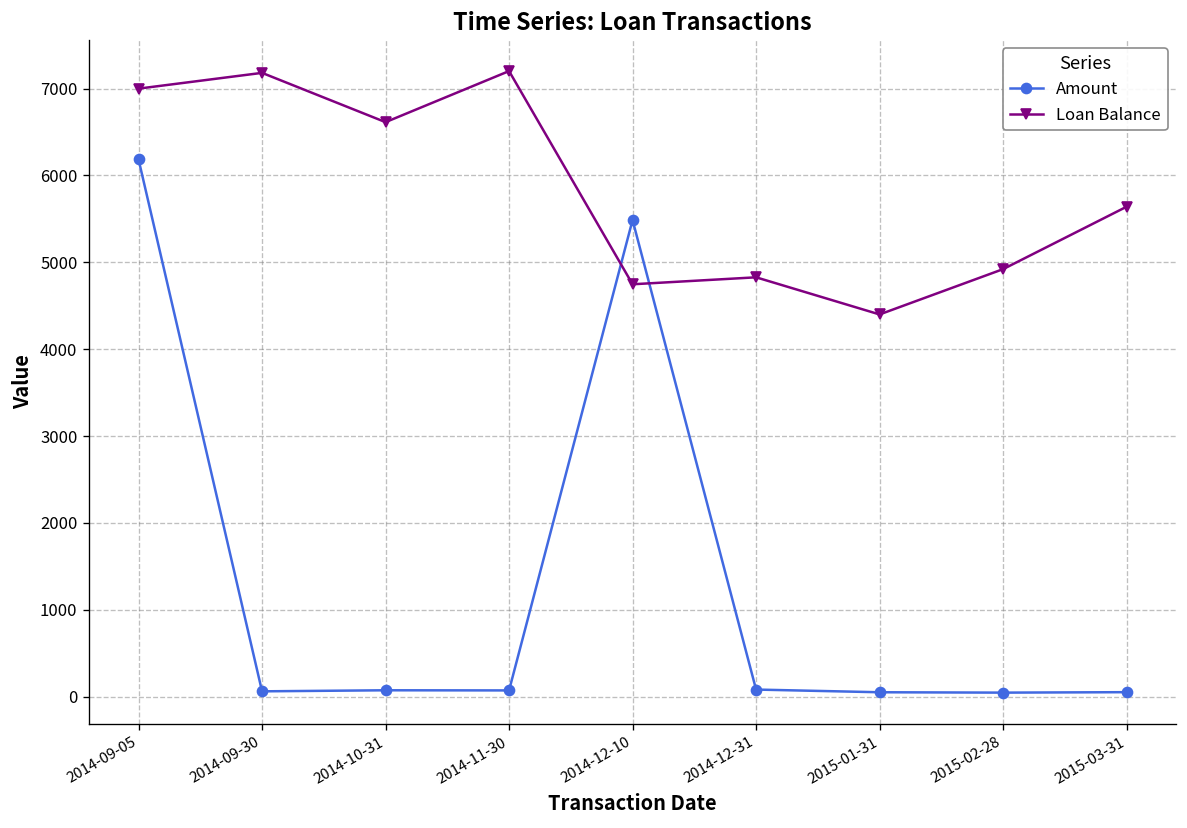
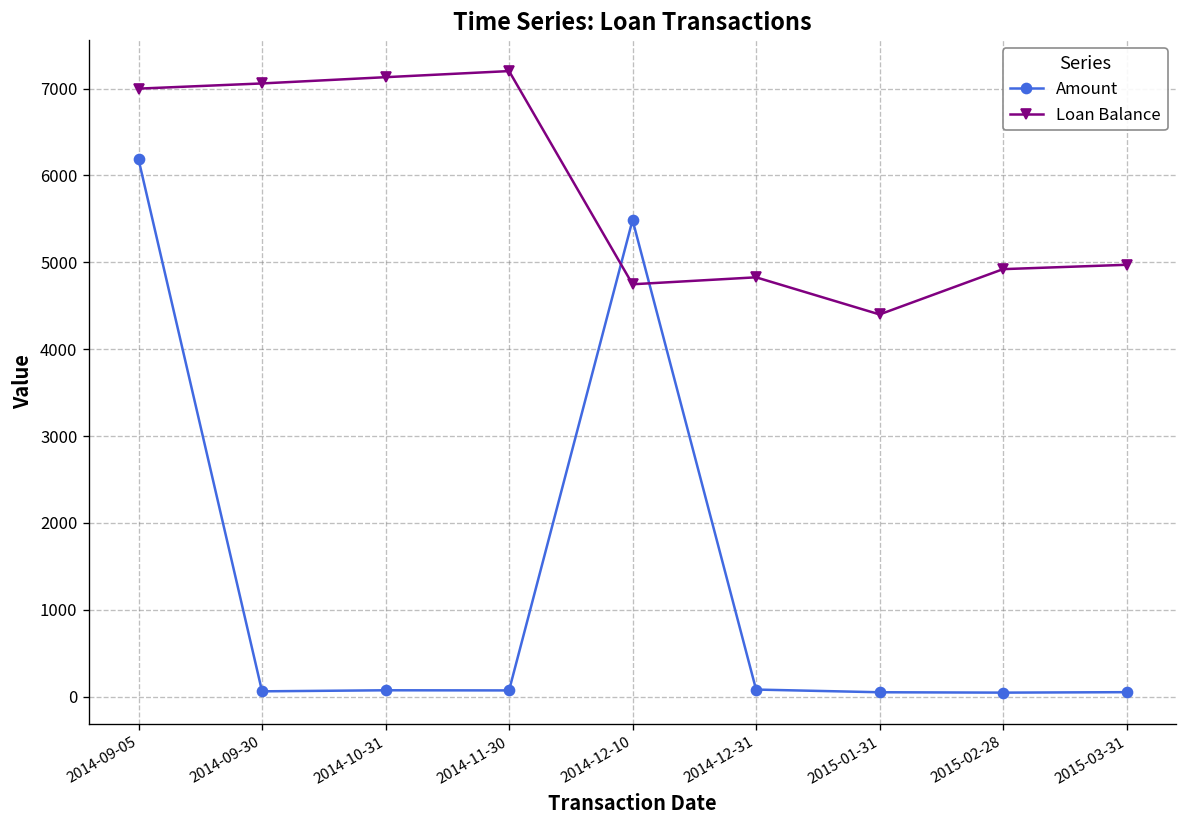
  {
    "Amount": {
      "2014-09-05": 6200,
      "2014-09-30": 100,
      "2014-10-31": 100,
      "2014-11-30": 100,
      "2014-12-10": 5500,
      "2014-12-31": 100,
      "2015-01-31": 0,
      "2015-02-28": 0,
      "2015-03-31": 100
    },
    "Loan Balance": {
      "2014-09-05": 7000,
-     "2014-09-30": 7200,
-     "2014-10-31": 6600,
+     "2014-09-30": 7100,
+     "2014-10-31": 7100,
      "2014-11-30": 7200,
      "2014-12-10": 4700,
      "2014-12-31": 4800,
      "2015-01-31": 4400,
      "2015-02-28": 4900,
-     "2015-03-31": 5600
+     "2015-03-31": 5000
    }
  }
